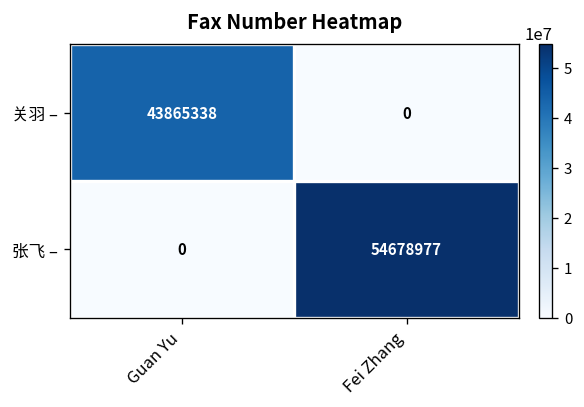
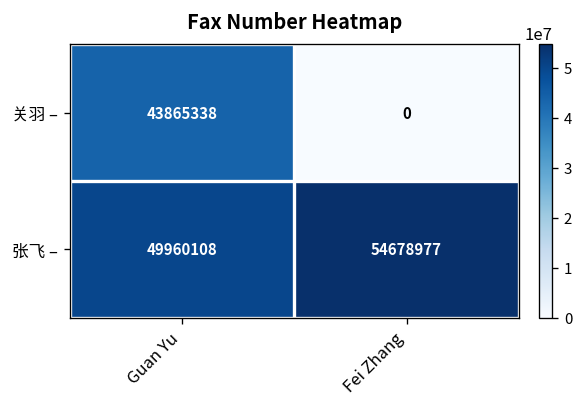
  {
    "关羽 –": {
      "Guan Yu": 43865338,
      "Fei Zhang": 0
    },
    "张飞 –": {
-     "Guan Yu": 0,
+     "Guan Yu": 49960108,
      "Fei Zhang": 54678977
    }
  }
